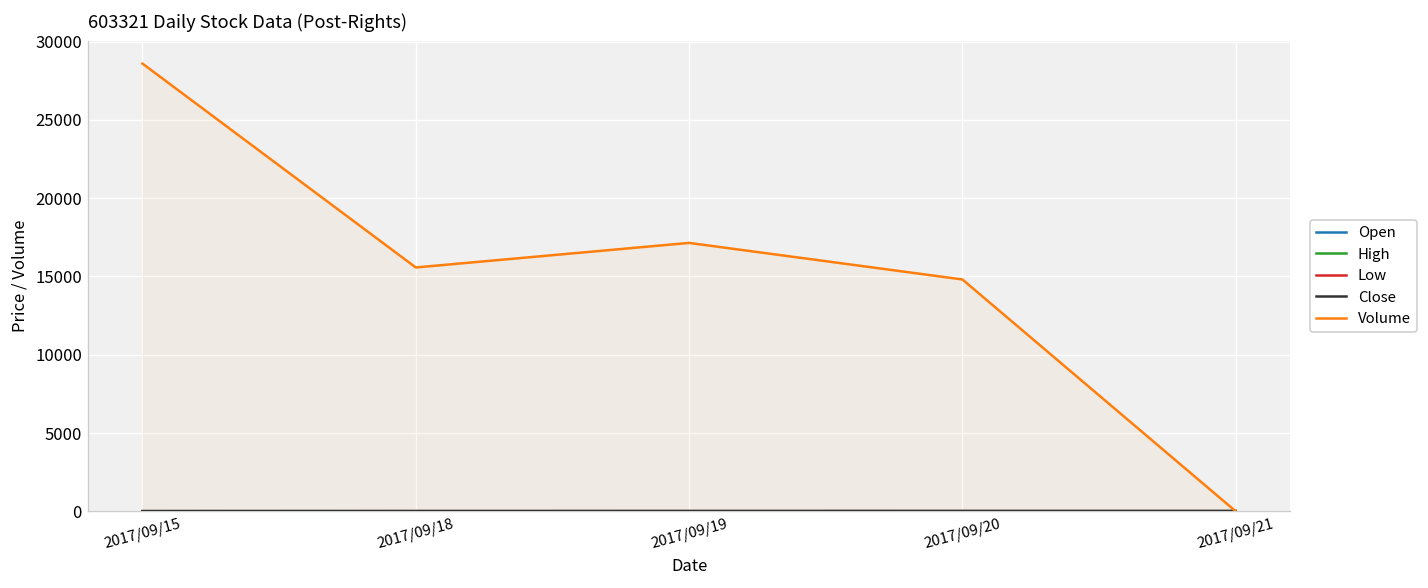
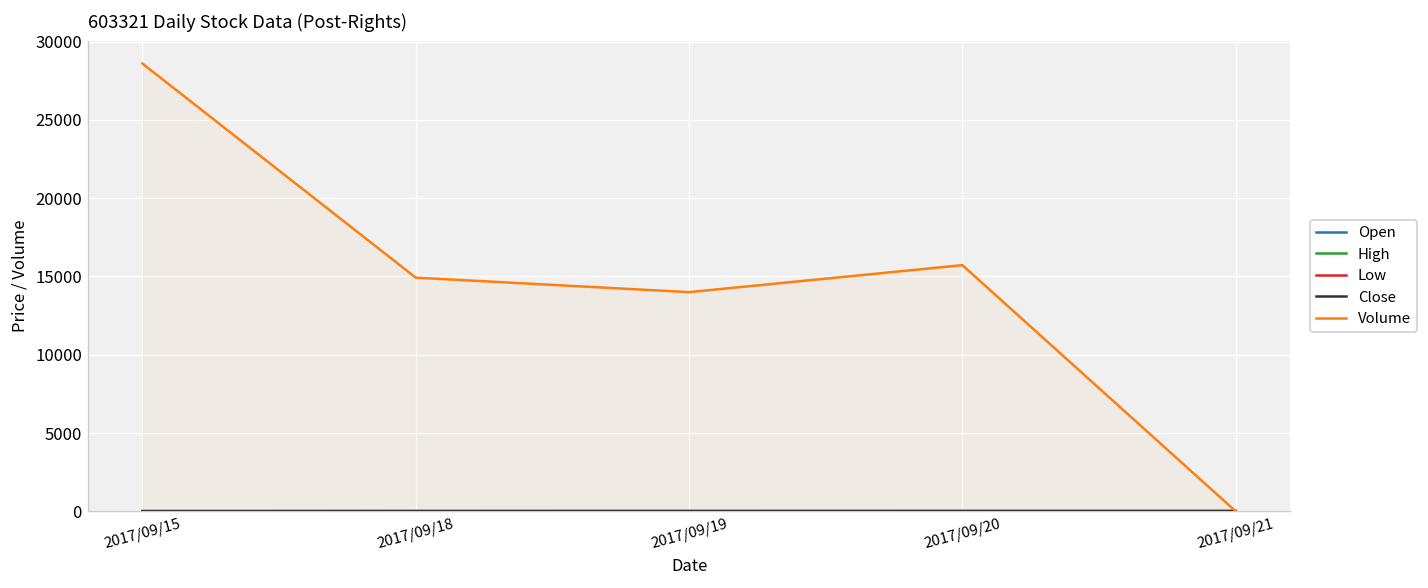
  {
    "Close": {
      "2017/09/15": 0,
      "2017/09/18": 0,
      "2017/09/19": 0,
      "2017/09/20": 0
    },
    "Volume": {
      "2017/09/15": 28600,
-     "2017/09/18": 15600,
-     "2017/09/19": 17100,
-     "2017/09/20": 14800
+     "2017/09/18": 14900,
+     "2017/09/19": 14000,
+     "2017/09/20": 15700
    }
  }
